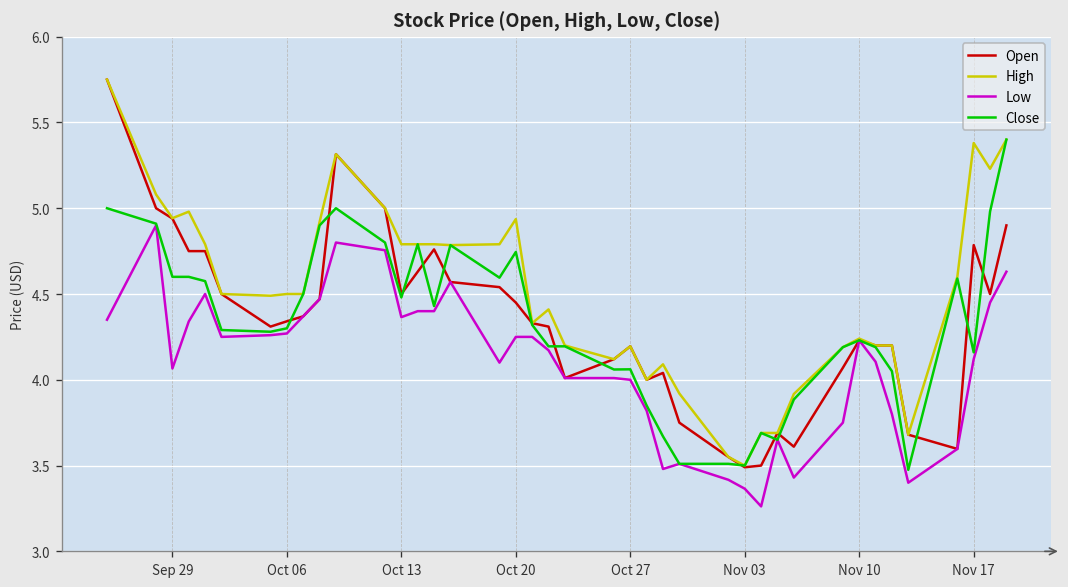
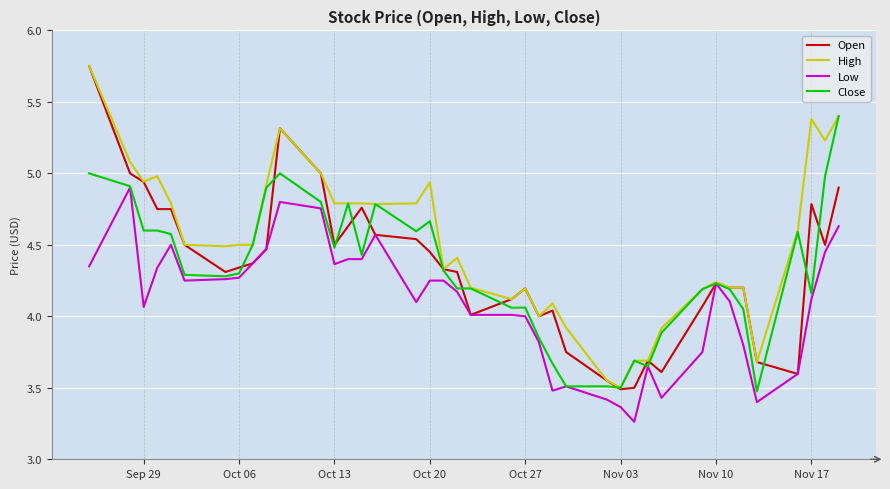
  {
    "Open": {
      "Oct 06": 4.34,
      "Oct 13": 4.50,
      "Oct 20": 4.45,
      "Nov 17": 4.78
    },
    "High": {
      "Oct 06": 4.50,
      "Oct 13": 4.79,
      "Oct 20": 4.94,
      "Nov 17": 5.38
    },
    "Low": {
      "Sep 29": 4.07,
      "Oct 06": 4.27,
      "Oct 13": 4.36,
      "Oct 20": 4.25,
      "Oct 27": 4.00,
      "Nov 03": 3.37,
      "Nov 17": 4.12
    },
    "Close": {
      "Sep 29": 4.60,
      "Oct 06": 4.30,
      "Oct 13": 4.48,
-     "Oct 20": 4.74,
+     "Oct 20": 4.67,
      "Oct 27": 4.06,
      "Nov 17": 4.16
    }
  }
